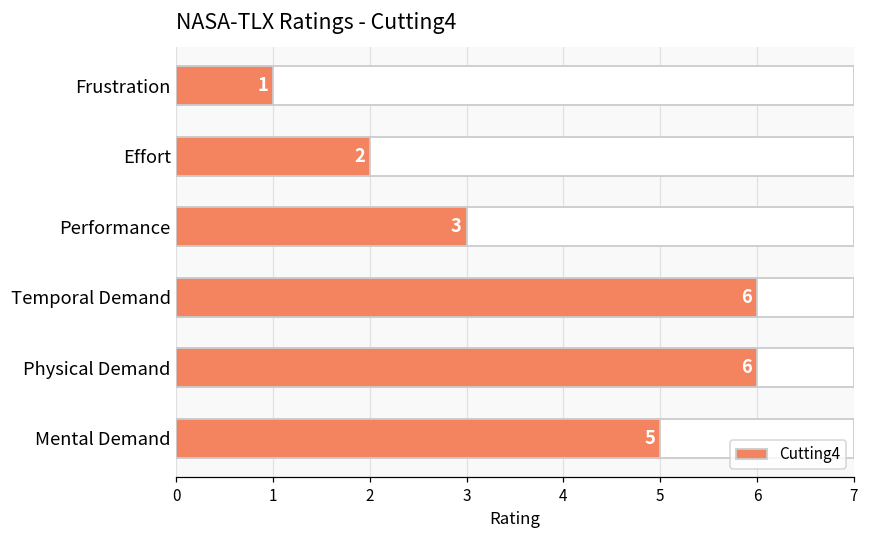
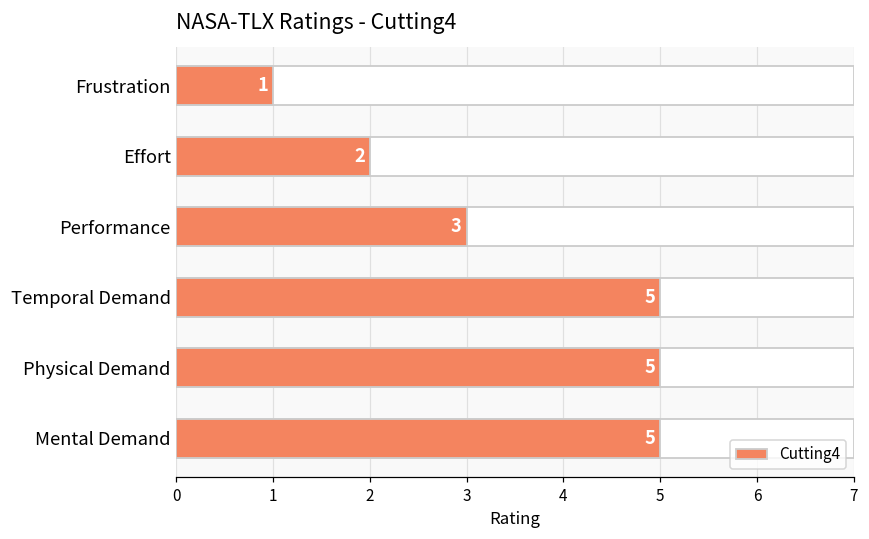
  {
    "Cutting4": {
-     "Temporal Demand": 6,
-     "Physical Demand": 6
+     "Temporal Demand": 5,
+     "Physical Demand": 5
    }
  }
